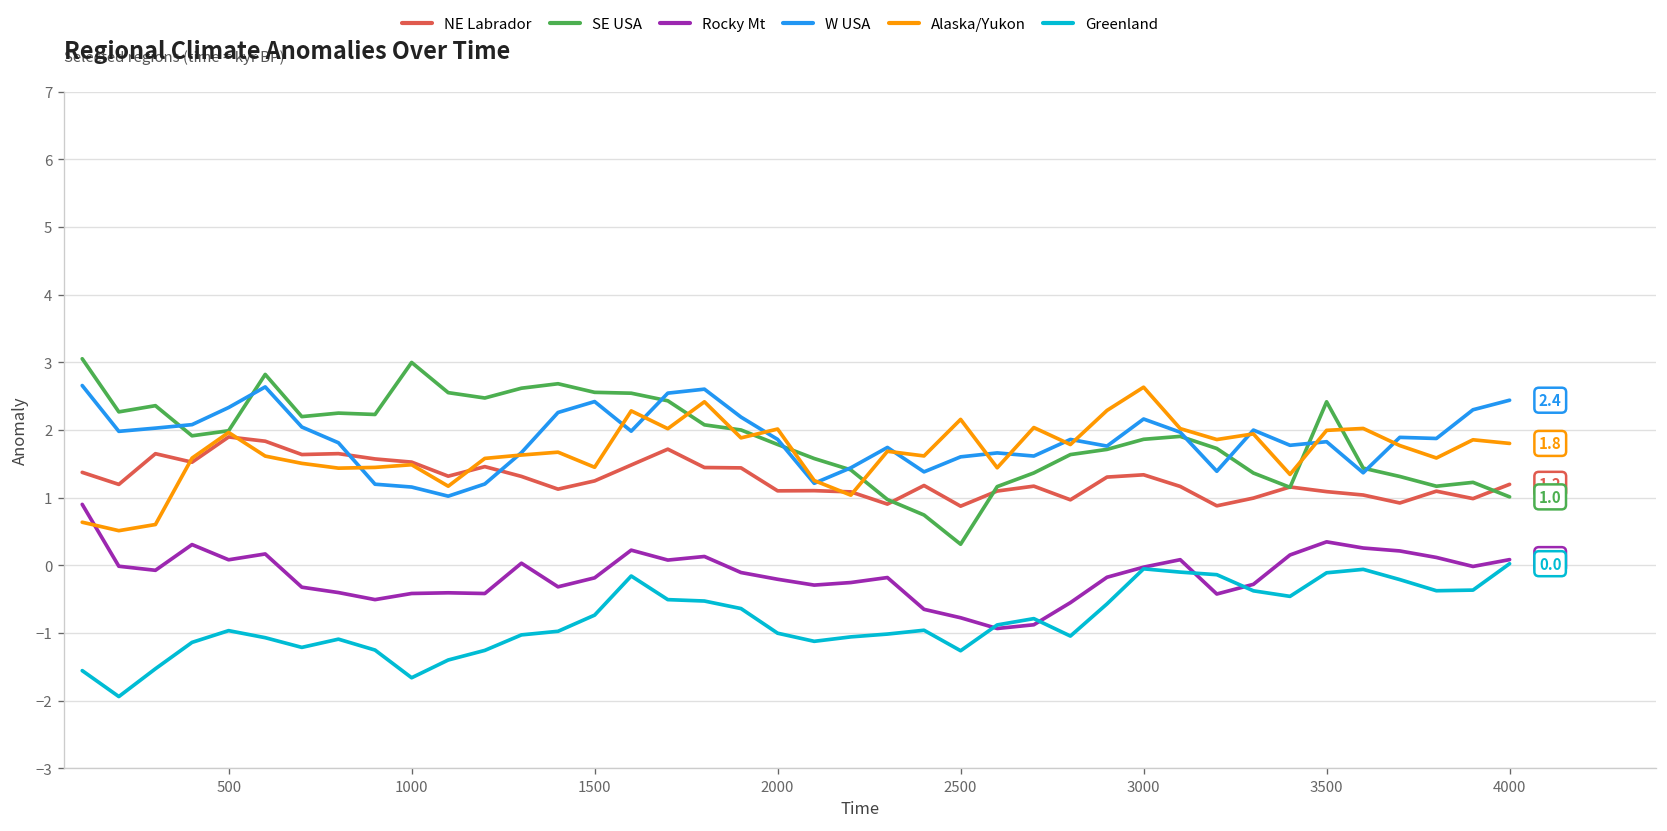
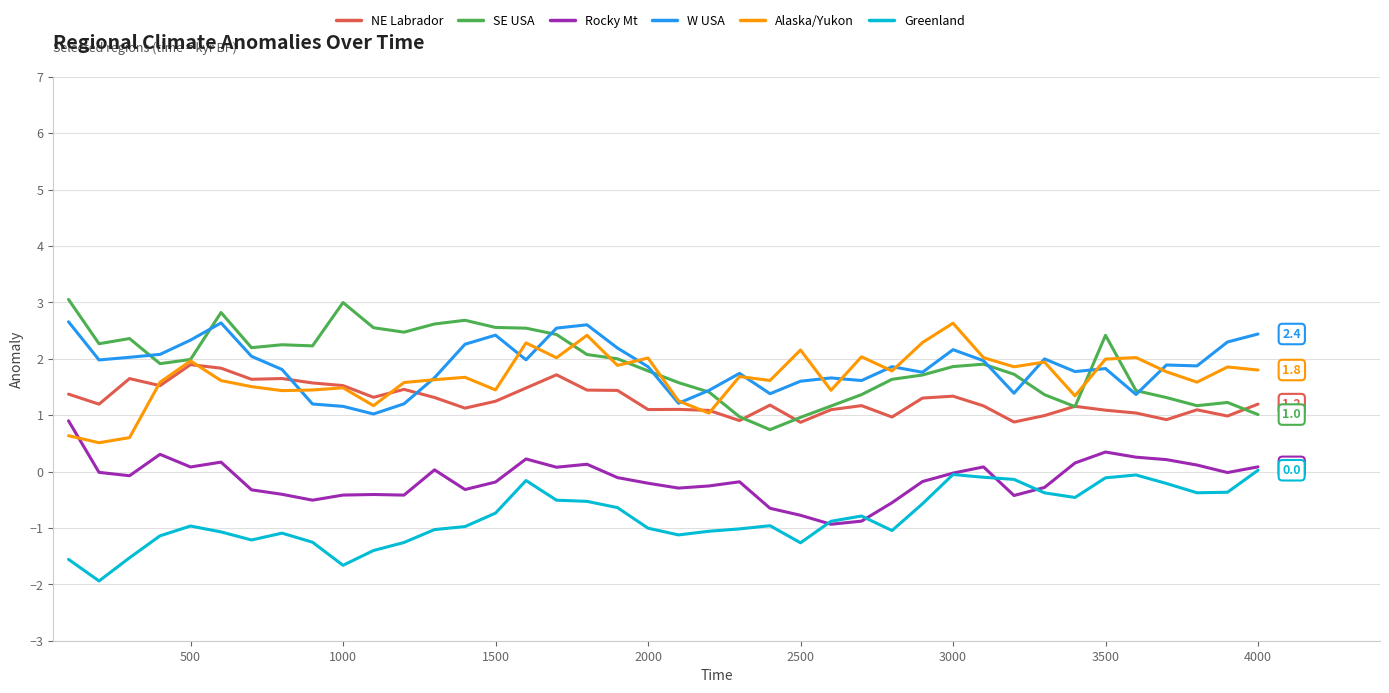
  {
    "NE Labrador": {
      "500": 1.9,
      "1500": 1.2,
      "2000": 1.1,
      "2500": 0.9,
      "3000": 1.3,
      "3500": 1.1
    },
    "SE USA": {
      "1000": 3.0,
      "1500": 2.6,
      "2000": 1.8,
-     "2500": 0.3,
+     "2500": 1.0,
      "3000": 1.9,
      "3500": 2.4
    },
    "Rocky Mt": {
      "500": 0.1,
      "1000": -0.4,
      "1500": -0.2,
      "2000": -0.2,
      "2500": -0.8,
      "3500": 0.3
    },
    "Alaska/Yukon": {
      "1500": 1.4,
      "2000": 2.0,
      "2500": 2.2,
      "3000": 2.6,
      "3500": 2.0
    }
  }
